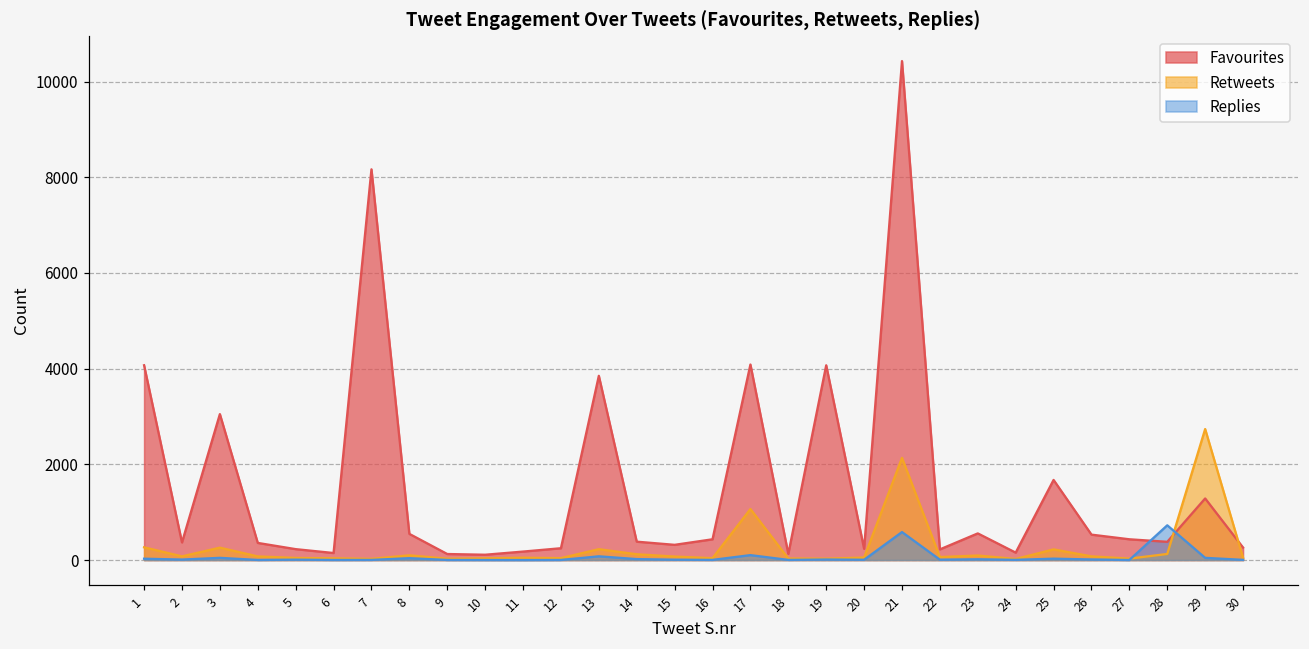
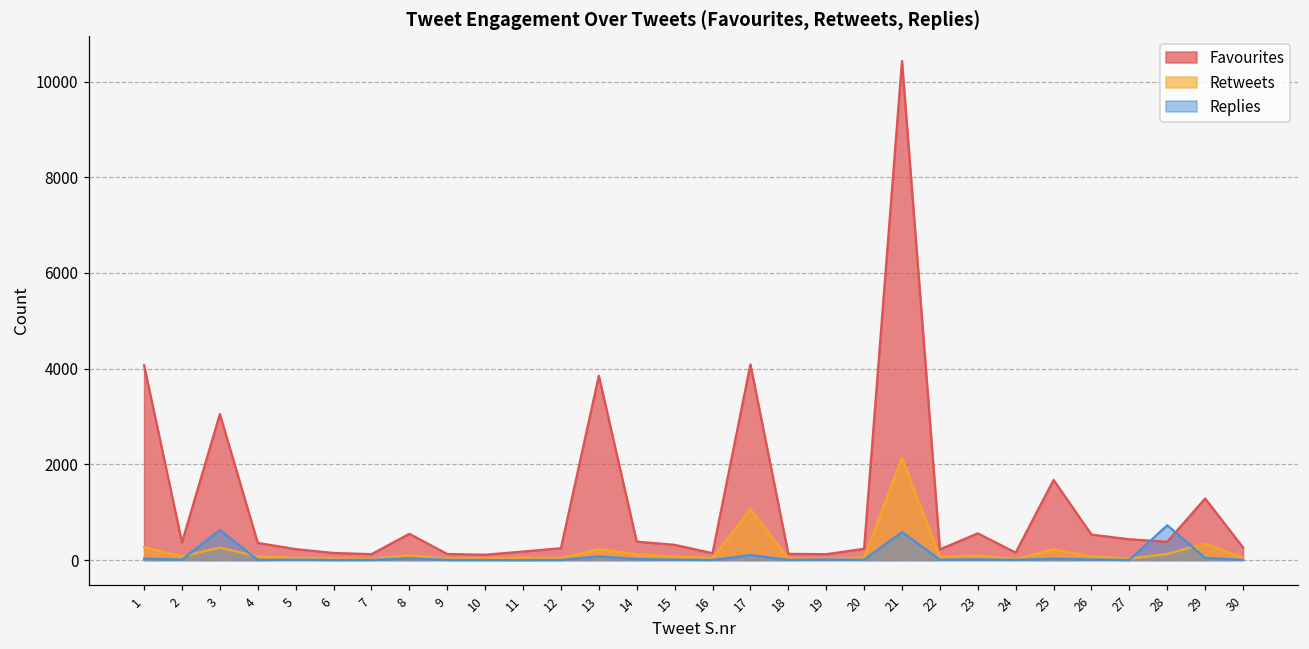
  {
    "Favourites": {
      "1": 4100,
      "2": 400,
      "3": 3100,
      "4": 400,
      "5": 200,
      "6": 100,
-     "7": 8200,
+     "7": 100,
      "8": 500,
      "9": 100,
      "10": 100,
      "11": 200,
      "12": 200,
      "13": 3900,
      "14": 400,
      "15": 300,
-     "16": 400,
+     "16": 100,
      "17": 4100,
      "18": 100,
-     "19": 4100,
+     "19": 100,
      "20": 200,
      "21": 10400,
      "22": 200,
      "23": 600,
      "24": 200,
      "25": 1700,
      "26": 500,
      "27": 400,
      "28": 400,
      "29": 1300,
      "30": 300
    },
    "Retweets": {
      "1": 300,
      "2": 100,
      "3": 300,
      "4": 100,
      "8": 100,
      "13": 200,
      "14": 100,
      "15": 100,
      "17": 1100,
      "21": 2100,
      "23": 100,
      "25": 200,
      "26": 100,
      "28": 100,
-     "29": 2700
+     "29": 300
    },
    "Replies": {
      "1": 0,
      "2": 0,
-     "3": 0,
+     "3": 600,
      "4": 0,
      "8": 0,
      "13": 100,
      "14": 0,
      "15": 0,
      "17": 100,
      "21": 600,
      "23": 0,
      "25": 0,
      "26": 0,
      "28": 700,
      "29": 0
    }
  }
